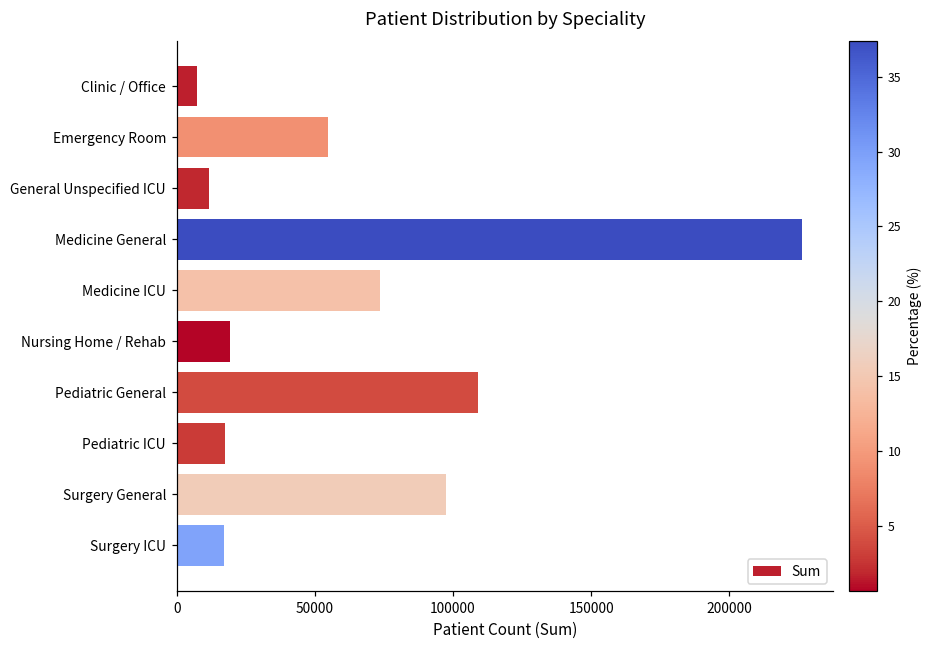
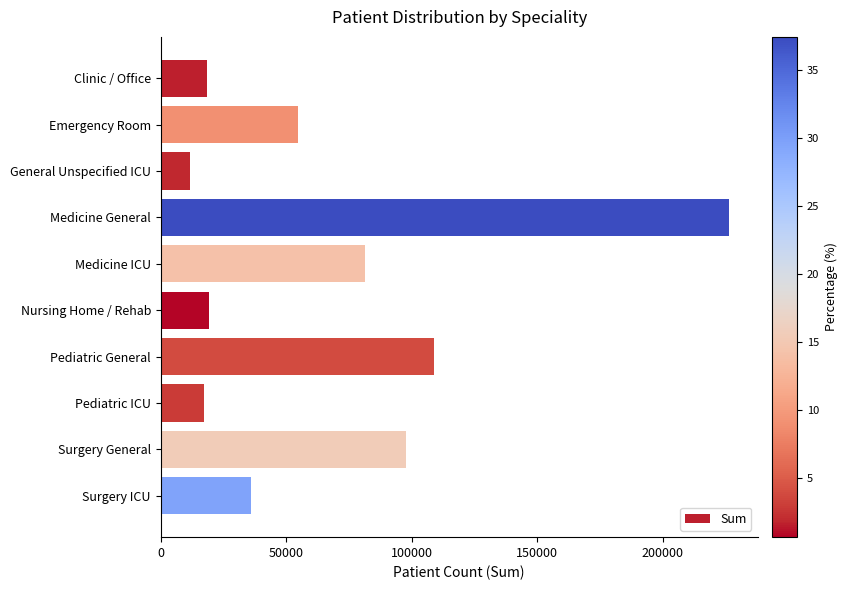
  {
-   "Clinic / Office": 7000,
+   "Clinic / Office": 18000,
    "Emergency Room": 55000,
    "General Unspecified ICU": 12000,
    "Medicine General": 226000,
-   "Medicine ICU": 73000,
+   "Medicine ICU": 81000,
    "Nursing Home / Rehab": 19000,
    "Pediatric General": 109000,
    "Pediatric ICU": 17000,
    "Surgery General": 98000,
-   "Surgery ICU": 17000
+   "Surgery ICU": 36000
  }
